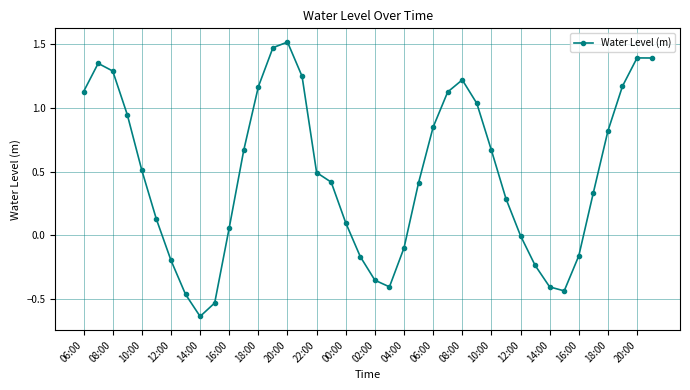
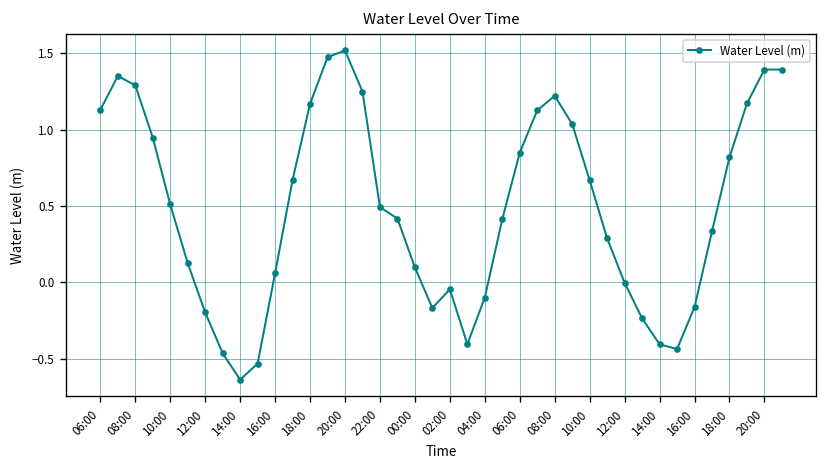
  {
    "22:00": 0.49,
    "00:00": 0.10,
-   "02:00": -0.35,
+   "02:00": -0.05,
    "04:00": -0.10
  }
